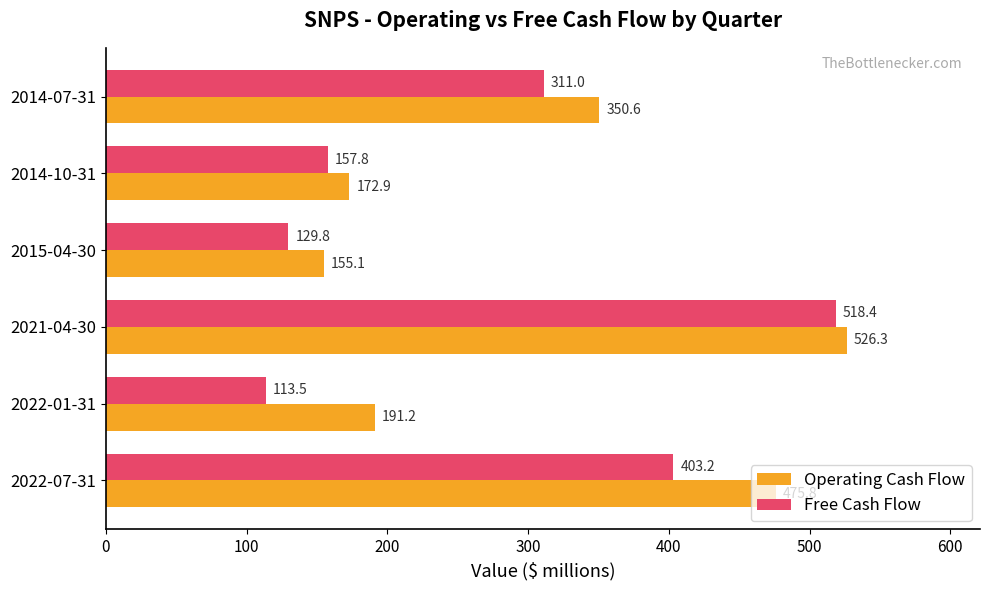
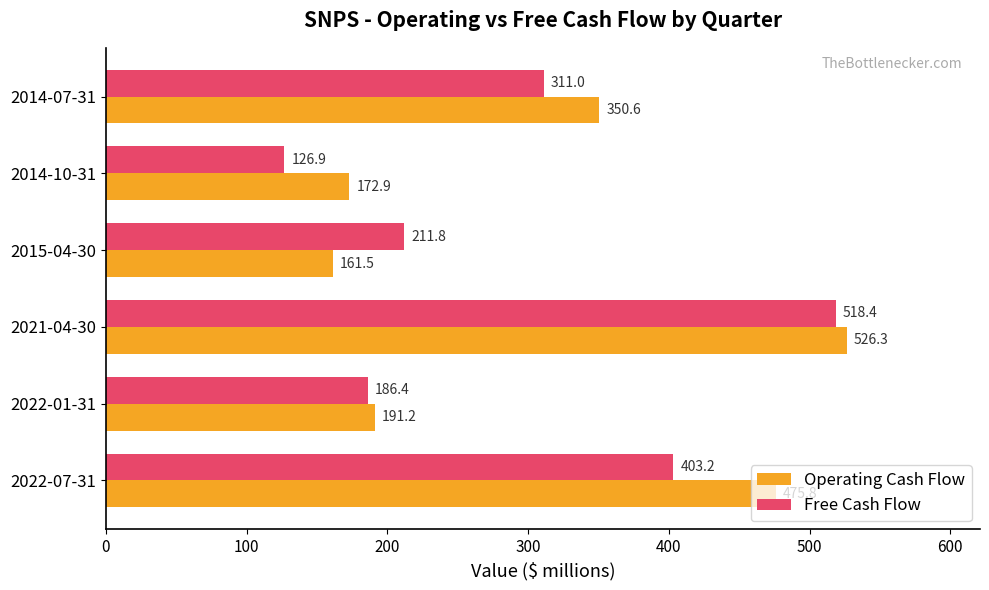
  {
    "Operating Cash Flow": {
      "2014-07-31": 350.6,
      "2014-10-31": 172.9,
-     "2015-04-30": 155.1,
+     "2015-04-30": 161.5,
      "2021-04-30": 526.3,
      "2022-01-31": 191.2
    },
    "Free Cash Flow": {
      "2014-07-31": 311.0,
-     "2014-10-31": 157.8,
-     "2015-04-30": 129.8,
+     "2014-10-31": 126.9,
+     "2015-04-30": 211.8,
      "2021-04-30": 518.4,
-     "2022-01-31": 113.5,
+     "2022-01-31": 186.4,
      "2022-07-31": 403.2
    }
  }
